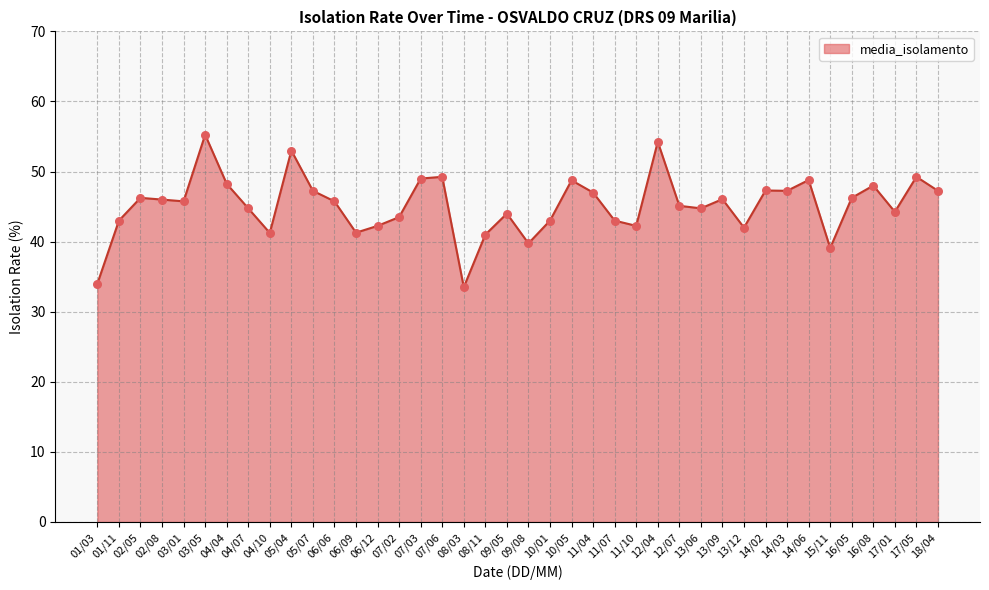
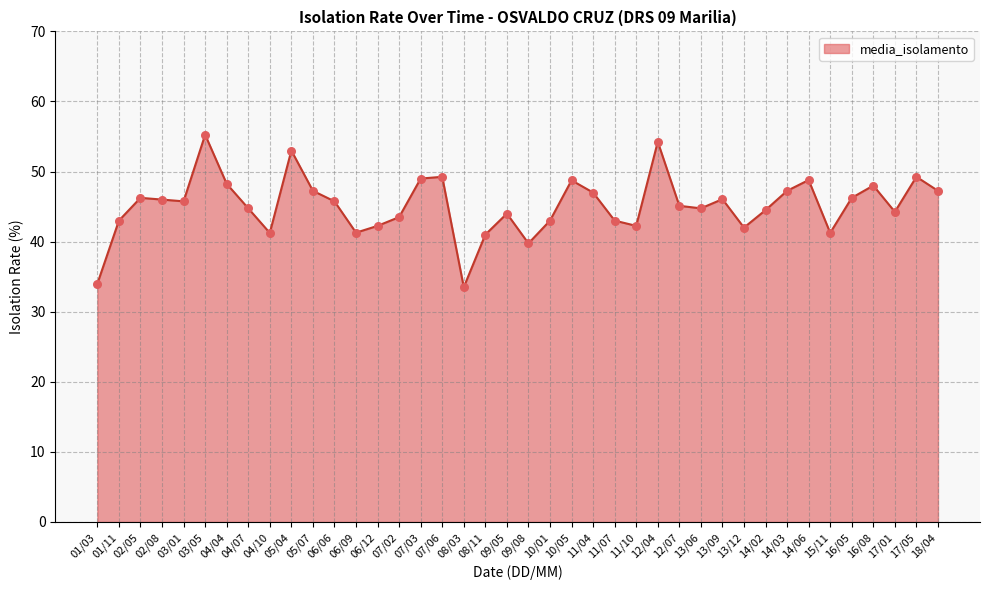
  {
    "01/03": 34,
    "01/11": 43,
    "02/05": 46,
    "02/08": 46,
    "03/01": 46,
    "03/05": 55,
    "04/04": 48,
    "04/07": 45,
    "04/10": 41,
    "05/04": 53,
    "05/07": 47,
    "06/06": 46,
    "06/09": 41,
    "06/12": 42,
    "07/02": 44,
    "07/03": 49,
    "07/06": 49,
    "08/03": 34,
    "08/11": 41,
    "09/05": 44,
    "09/08": 40,
    "10/01": 43,
    "10/05": 49,
    "11/04": 47,
    "11/07": 43,
    "11/10": 42,
    "12/04": 54,
    "12/07": 45,
    "13/06": 45,
    "13/09": 46,
    "13/12": 42,
-   "14/02": 47,
+   "14/02": 45,
    "14/03": 47,
    "14/06": 49,
-   "15/11": 39,
+   "15/11": 41,
    "16/05": 46,
    "16/08": 48,
    "17/01": 44,
    "17/05": 49,
    "18/04": 47
  }
